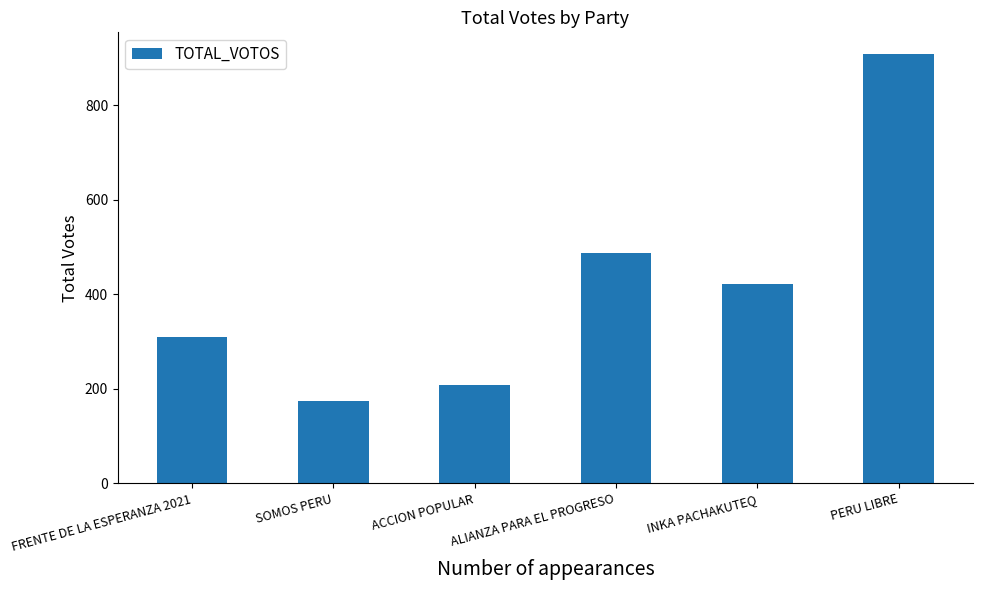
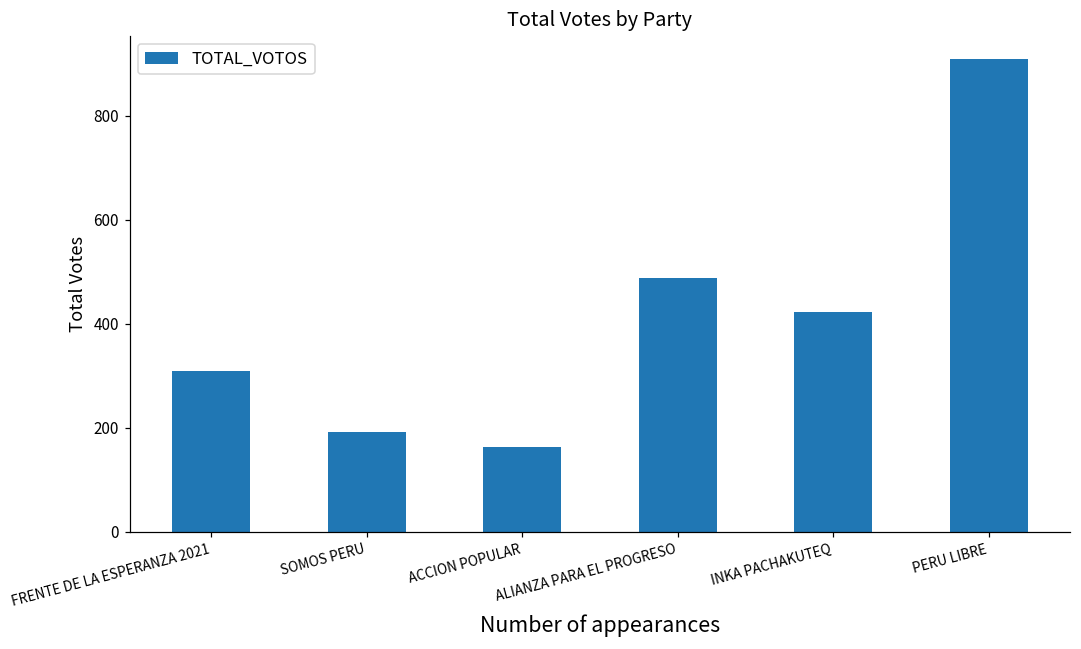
  {
    "FRENTE DE LA ESPERANZA 2021": 310,
-   "SOMOS PERU": 170,
-   "ACCION POPULAR": 210,
+   "SOMOS PERU": 190,
+   "ACCION POPULAR": 160,
    "ALIANZA PARA EL PROGRESO": 490,
    "INKA PACHAKUTEQ": 420,
    "PERU LIBRE": 910
  }
